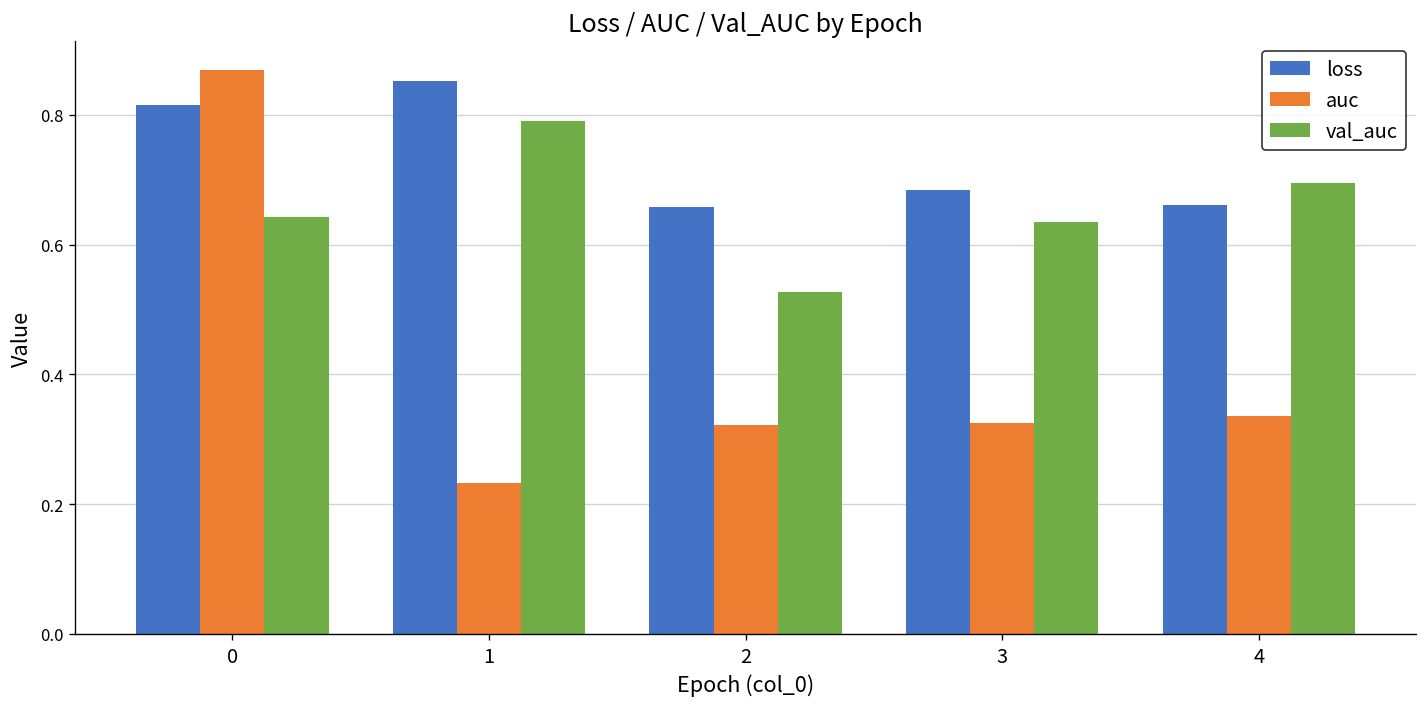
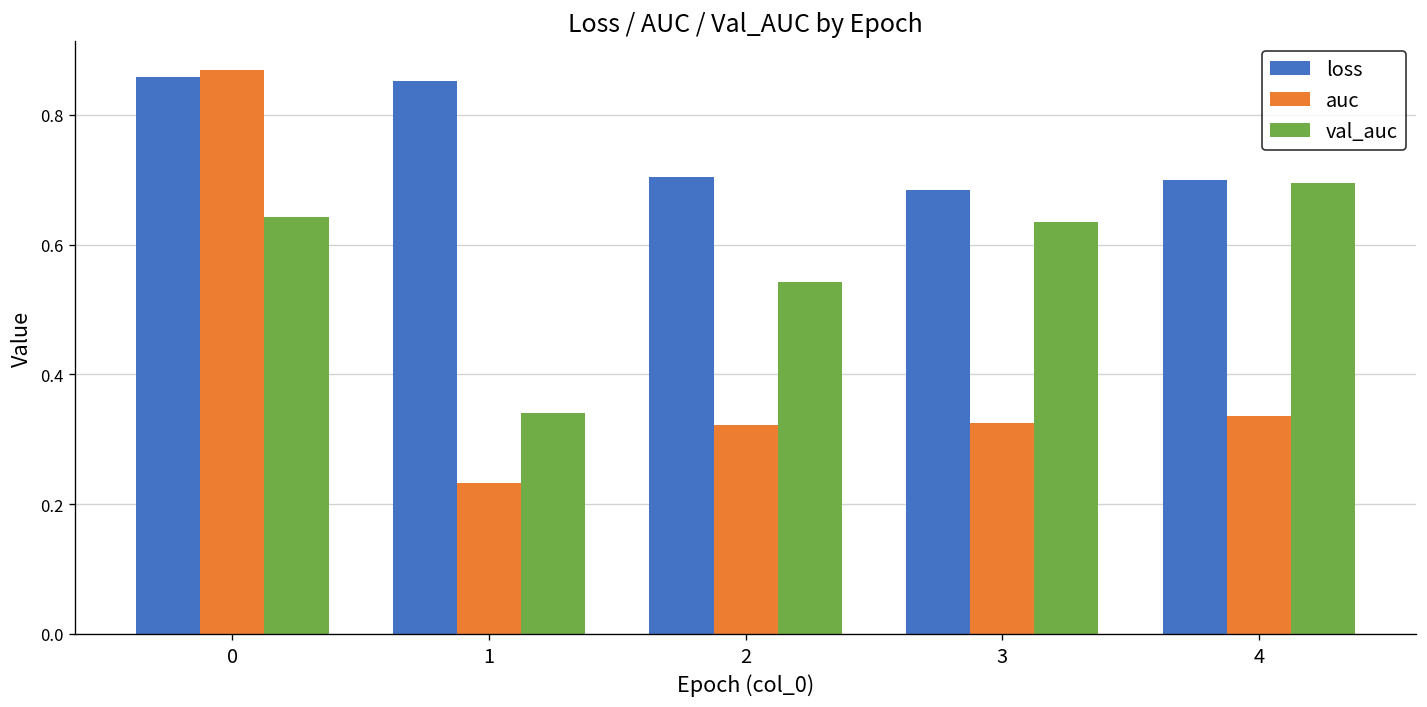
  {
    "loss": {
-     "0": 0.82,
+     "0": 0.86,
      "1": 0.85,
-     "2": 0.66,
+     "2": 0.70,
      "3": 0.68,
-     "4": 0.66
+     "4": 0.70
    },
    "auc": {
      "0": 0.87,
      "1": 0.23,
      "2": 0.32,
      "3": 0.33,
      "4": 0.34
    },
    "val_auc": {
      "0": 0.64,
-     "1": 0.79,
-     "2": 0.53,
+     "1": 0.34,
+     "2": 0.54,
      "3": 0.64,
      "4": 0.69
    }
  }
